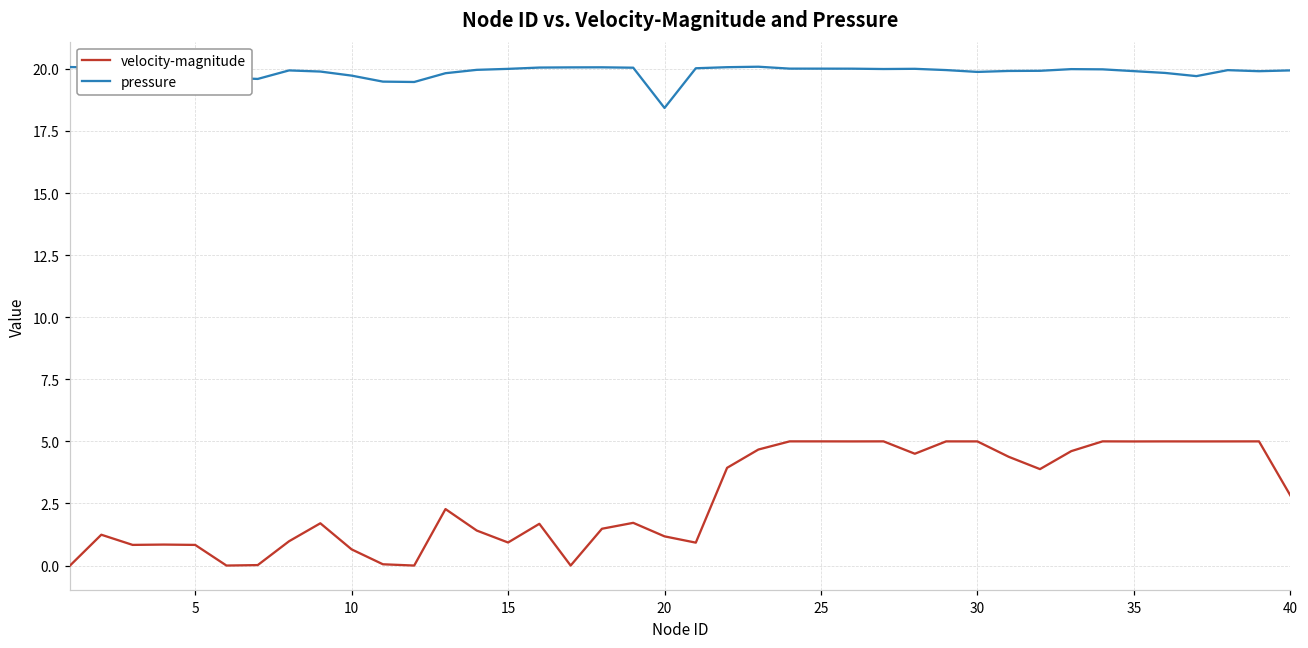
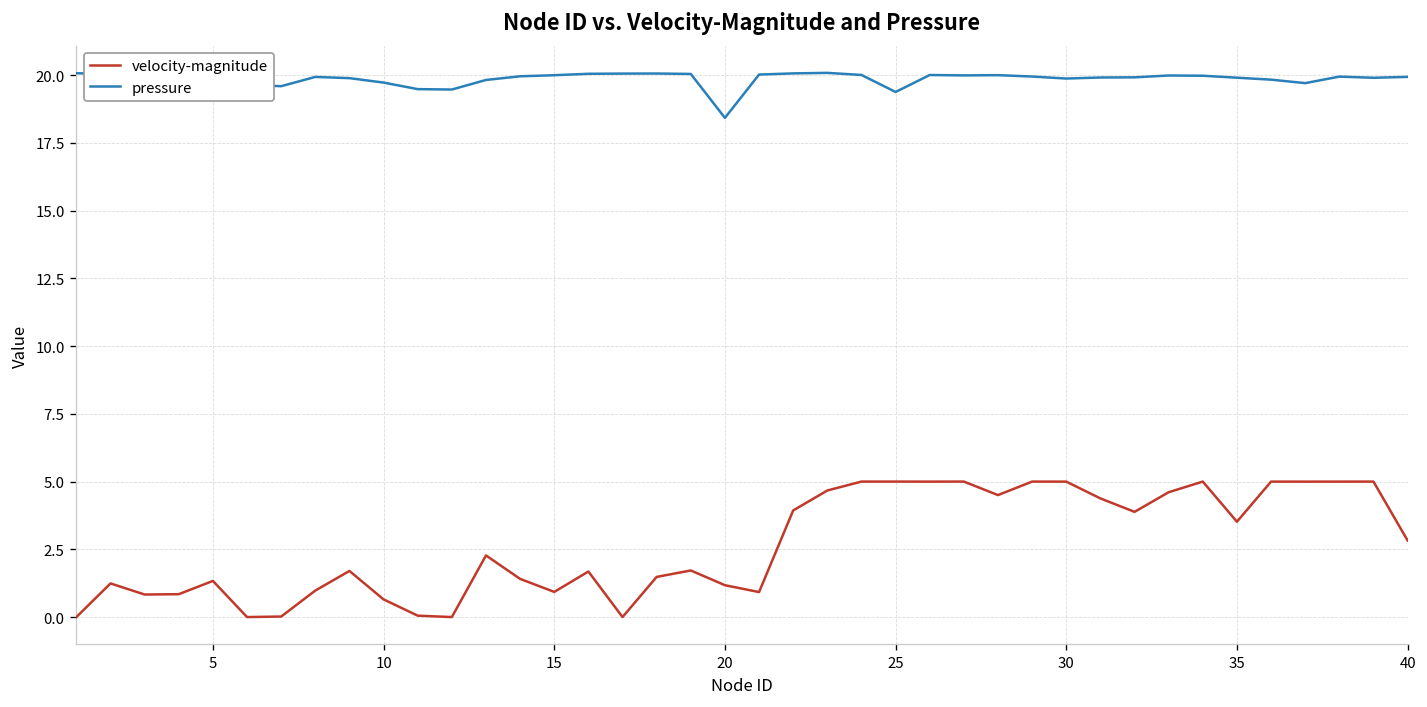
  {
    "velocity-magnitude": {
-     "5": 0.8,
+     "5": 1.3,
      "10": 0.7,
      "15": 0.9,
      "20": 1.2,
      "25": 5.0,
      "30": 5.0,
-     "35": 5.0,
+     "35": 3.5,
      "40": 2.8
    },
    "pressure": {
      "10": 19.7,
      "15": 20.0,
      "20": 18.4,
-     "25": 20.0,
+     "25": 19.4,
      "30": 19.9,
      "35": 19.9,
      "40": 19.9
    }
  }
